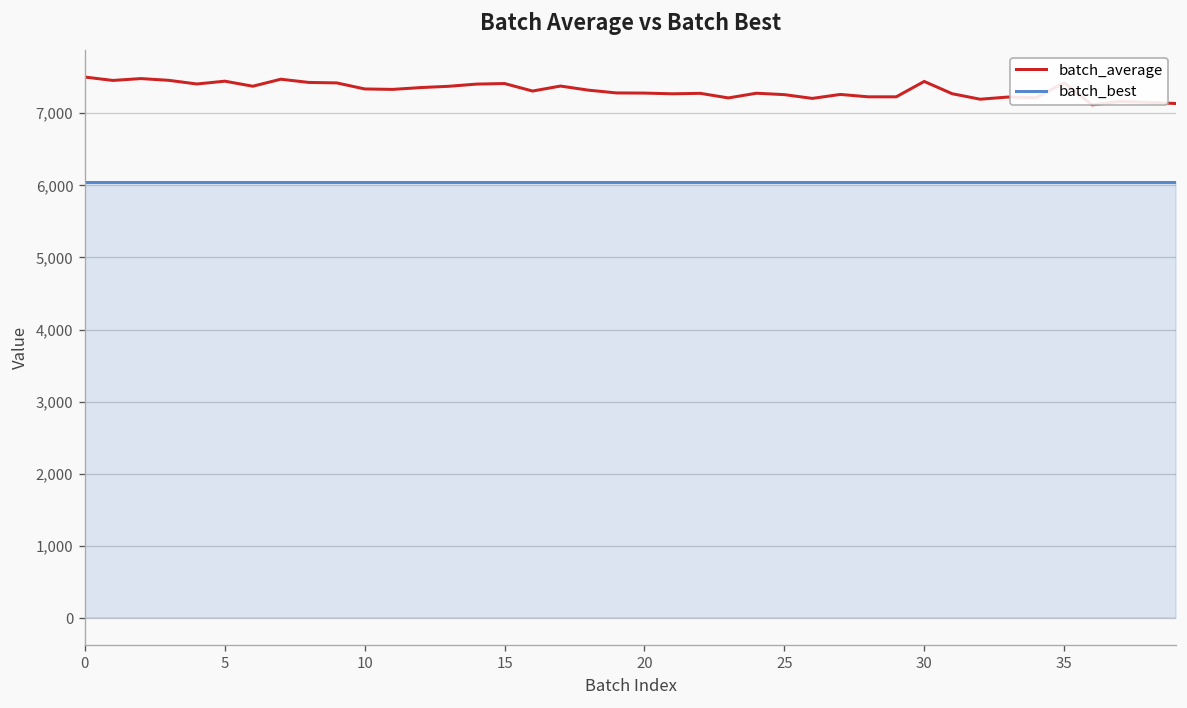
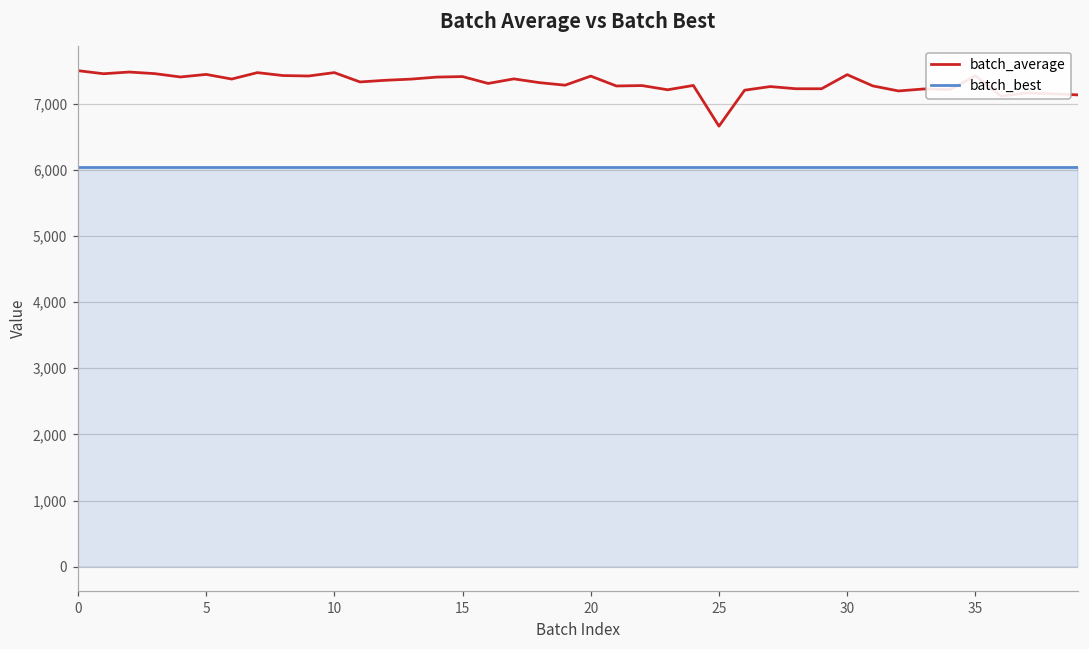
  {
    "batch_average": {
      "0": "7,500",
      "5": "7,400",
-     "10": "7,300",
+     "10": "7,500",
      "15": "7,400",
-     "20": "7,300",
-     "25": "7,300",
+     "20": "7,400",
+     "25": "6,700",
      "30": "7,400"
    },
    "batch_best": {
      "0": "6,000",
      "5": "6,000",
      "10": "6,000",
      "15": "6,000",
      "20": "6,000",
      "25": "6,000",
      "30": "6,000",
      "35": "6,000"
    }
  }
